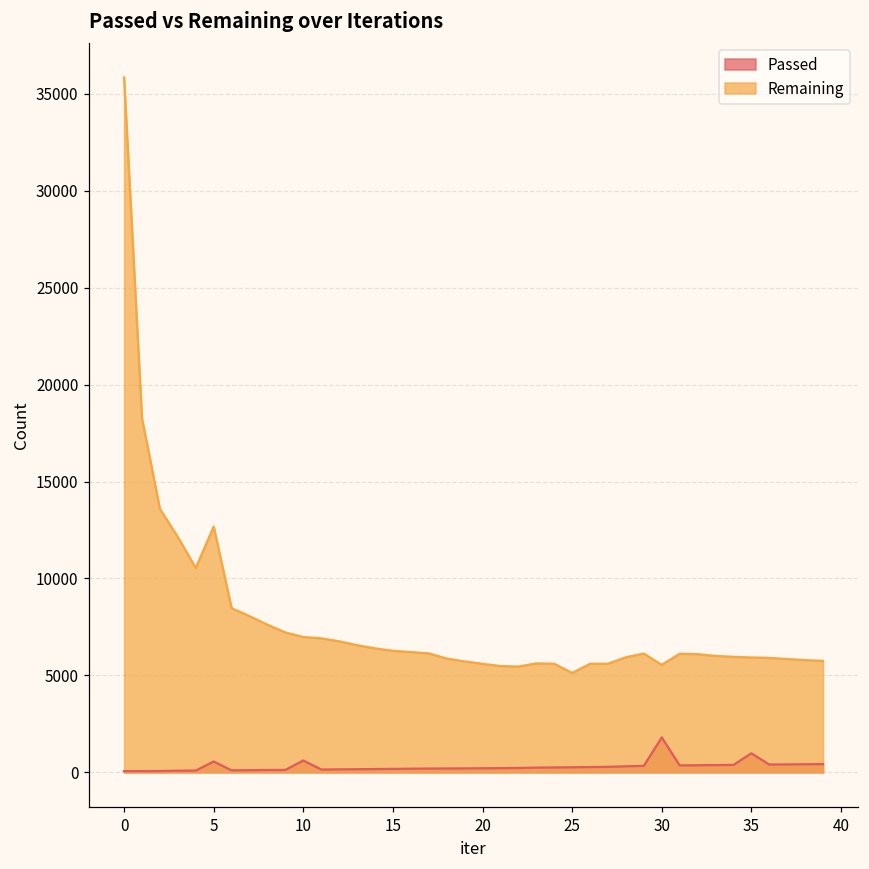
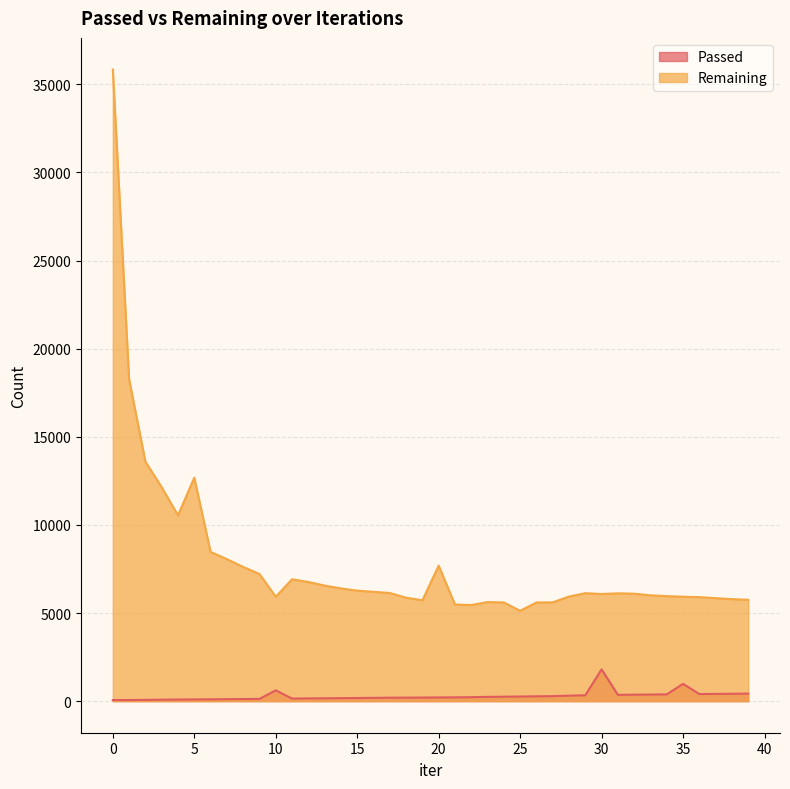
  {
    "Passed": {
      "0": 100,
-     "5": 600,
+     "5": 100,
      "10": 600,
      "15": 200,
      "20": 200,
      "25": 300,
      "30": 1800,
      "35": 1000
    },
    "Remaining": {
      "0": 35800,
      "5": 12700,
-     "10": 7000,
+     "10": 5900,
      "15": 6300,
-     "20": 5600,
+     "20": 7700,
      "25": 5100,
-     "30": 5500,
+     "30": 6100,
      "35": 5900
    }
  }
